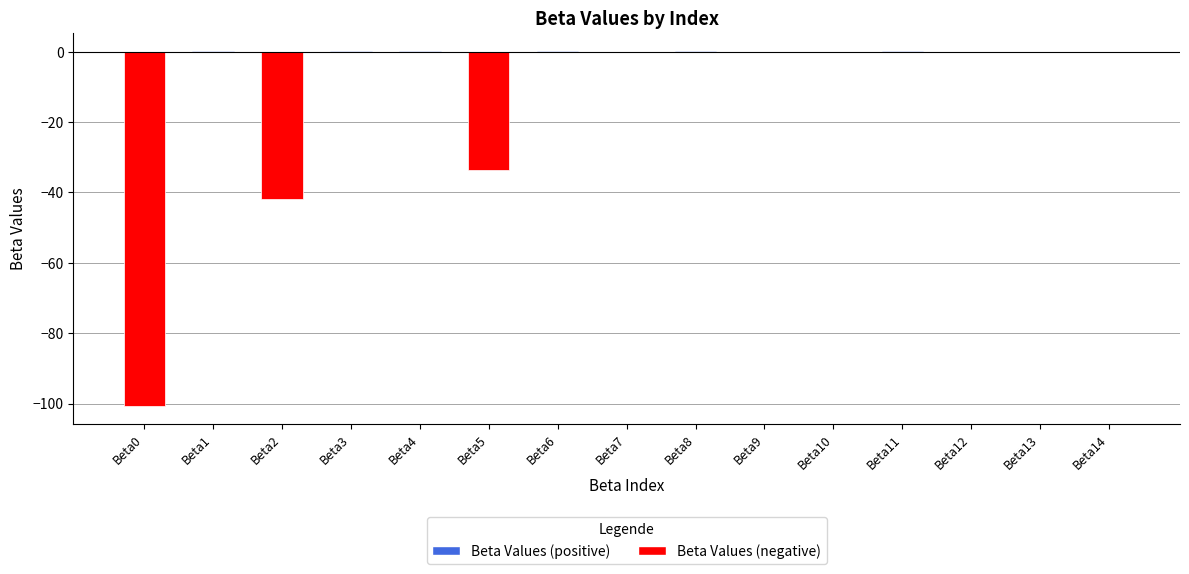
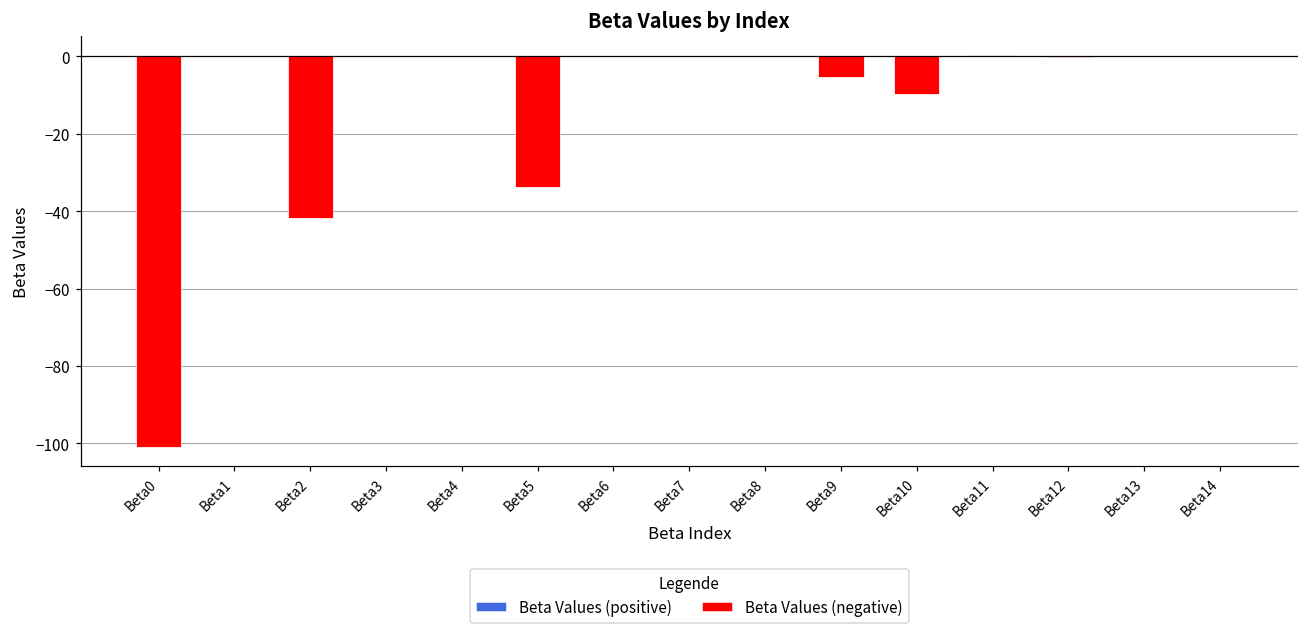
  {
    "Beta0": -101,
    "Beta2": -42,
    "Beta5": -34,
-   "Beta9": 0,
-   "Beta10": 0
+   "Beta9": -5,
+   "Beta10": -10
  }
